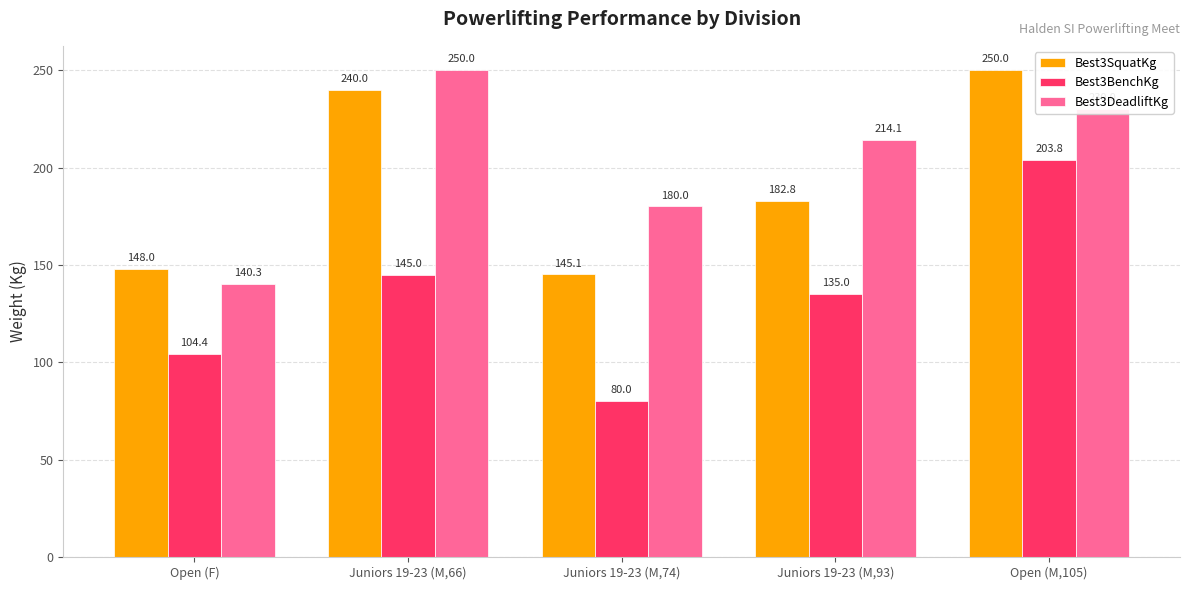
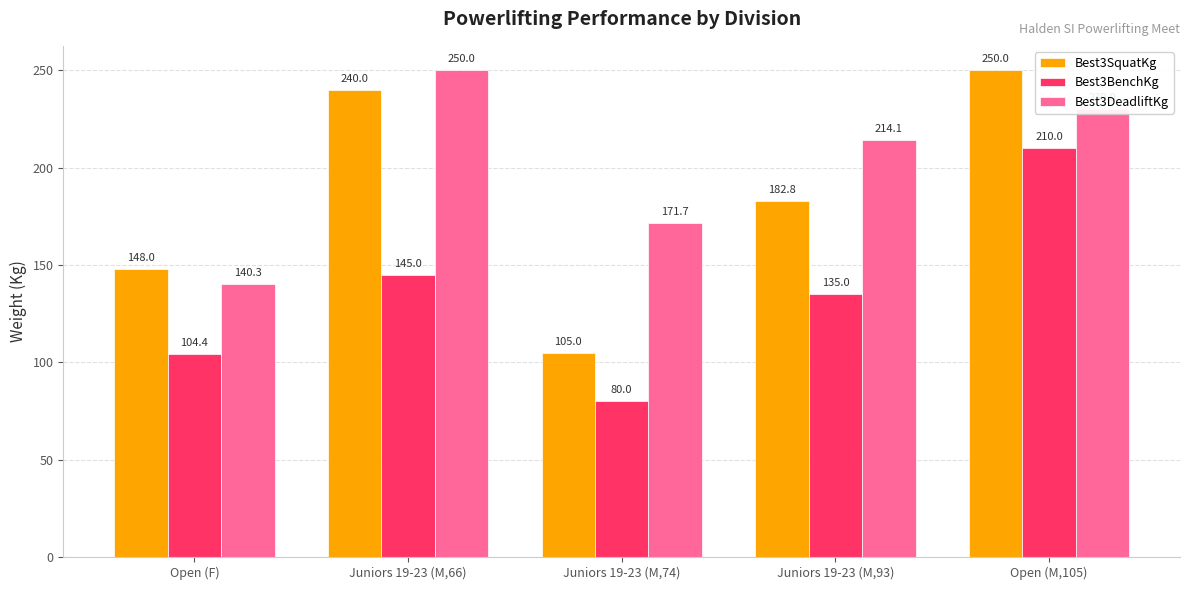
  {
    "Best3SquatKg": {
      "Open (F)": 148.0,
      "Juniors 19-23 (M,66)": 240.0,
-     "Juniors 19-23 (M,74)": 145.1,
+     "Juniors 19-23 (M,74)": 105.0,
      "Juniors 19-23 (M,93)": 182.8,
      "Open (M,105)": 250.0
    },
    "Best3BenchKg": {
      "Open (F)": 104.4,
      "Juniors 19-23 (M,66)": 145.0,
      "Juniors 19-23 (M,74)": 80.0,
      "Juniors 19-23 (M,93)": 135.0,
-     "Open (M,105)": 203.8
+     "Open (M,105)": 210.0
    },
    "Best3DeadliftKg": {
      "Open (F)": 140.3,
      "Juniors 19-23 (M,66)": 250.0,
-     "Juniors 19-23 (M,74)": 180.0,
+     "Juniors 19-23 (M,74)": 171.7,
      "Juniors 19-23 (M,93)": 214.1
    }
  }
